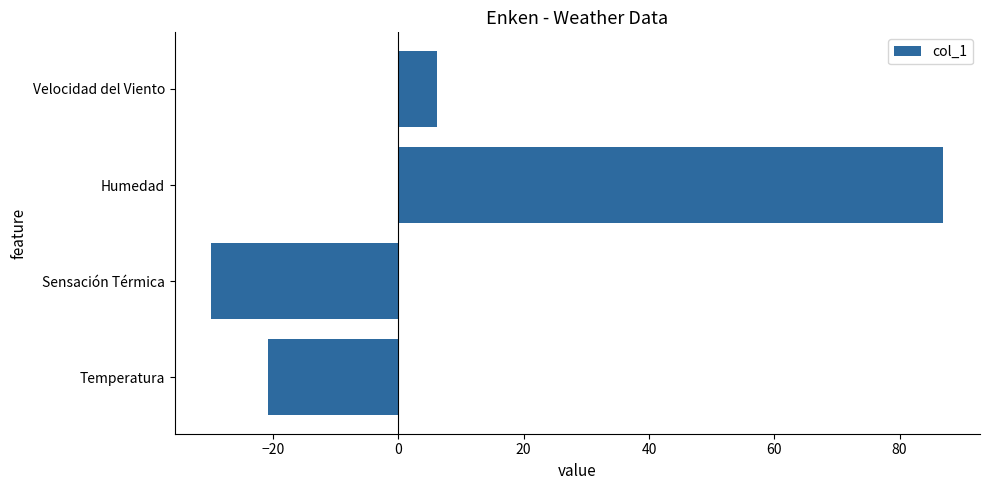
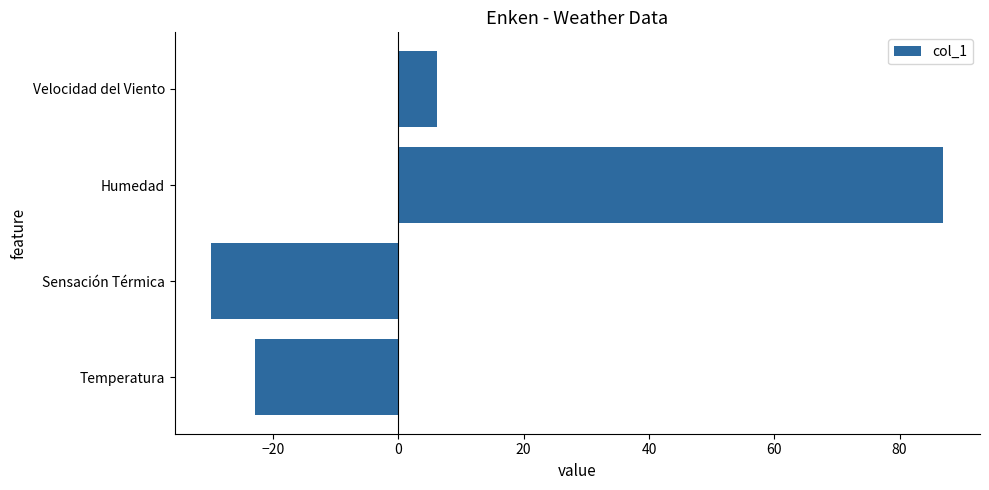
  {
    "Velocidad del Viento": 6,
    "Humedad": 87,
    "Sensación Térmica": -30,
-   "Temperatura": -21
+   "Temperatura": -23
  }
